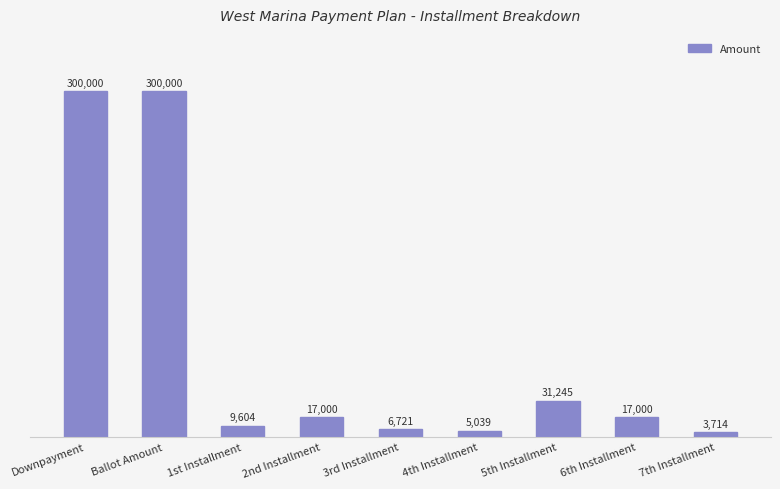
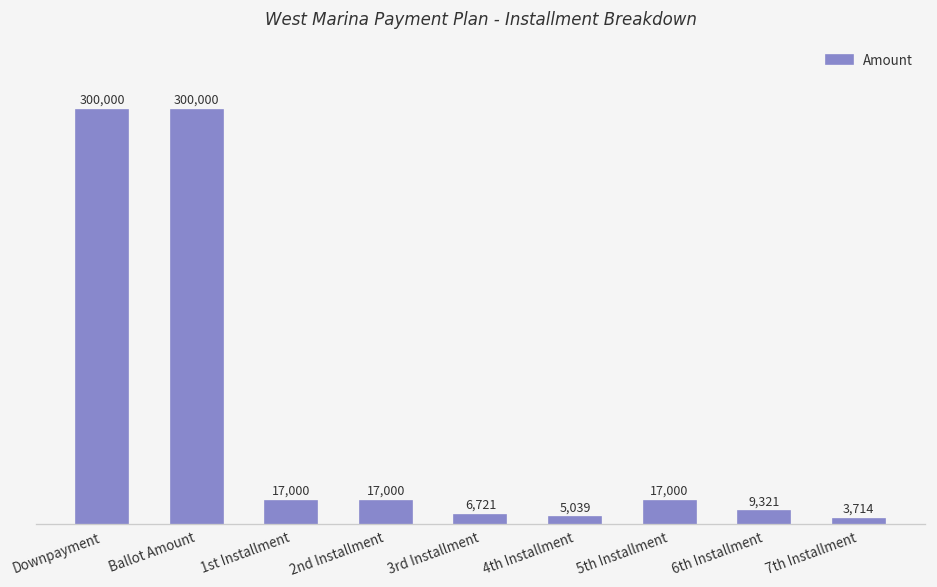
  {
    "Downpayment": "300,000",
    "Ballot Amount": "300,000",
-   "1st Installment": "9,604",
+   "1st Installment": "17,000",
    "2nd Installment": "17,000",
    "3rd Installment": "6,721",
    "4th Installment": "5,039",
-   "5th Installment": "31,245",
-   "6th Installment": "17,000",
+   "5th Installment": "17,000",
+   "6th Installment": "9,321",
    "7th Installment": "3,714"
  }
